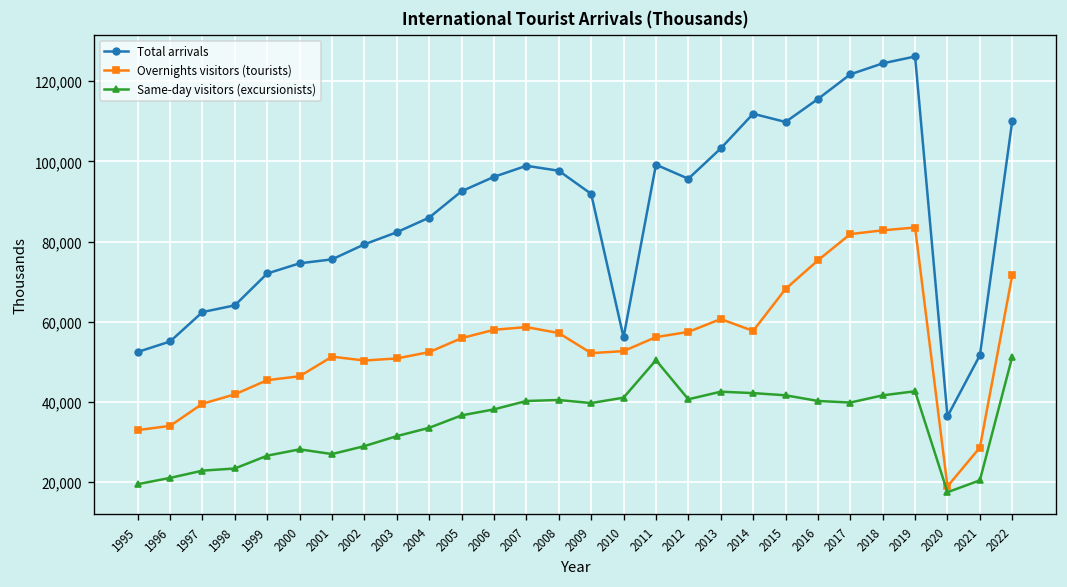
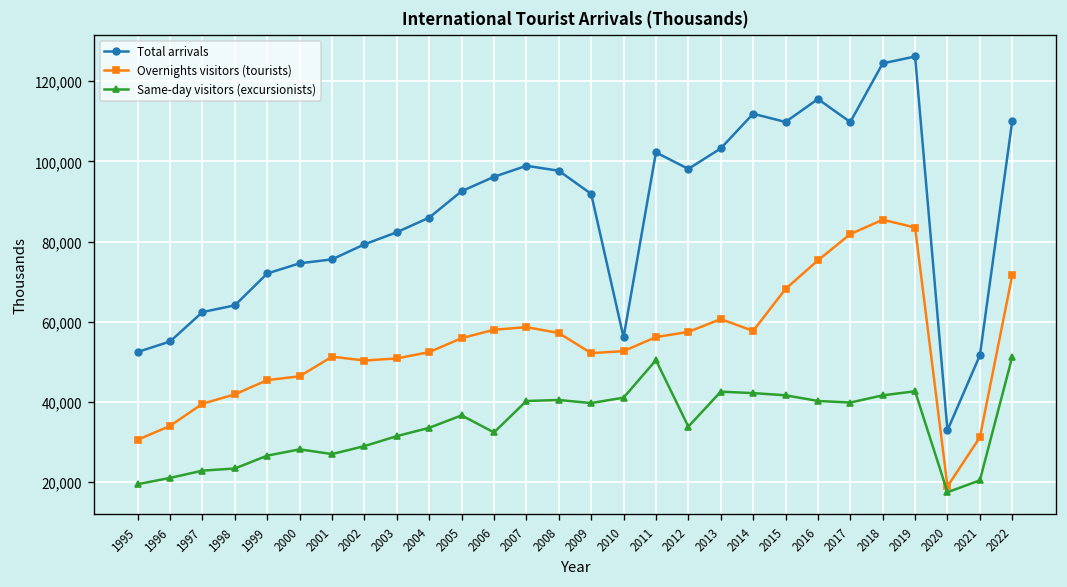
  {
    "Total arrivals": {
      "1995": "52,000",
      "1996": "55,000",
      "1997": "62,000",
      "1998": "64,000",
      "1999": "72,000",
      "2000": "75,000",
      "2001": "76,000",
      "2002": "79,000",
      "2003": "82,000",
      "2004": "86,000",
      "2005": "93,000",
      "2006": "96,000",
      "2007": "99,000",
      "2008": "98,000",
      "2009": "92,000",
      "2010": "56,000",
-     "2011": "99,000",
-     "2012": "96,000",
+     "2011": "102,000",
+     "2012": "98,000",
      "2013": "103,000",
      "2014": "112,000",
      "2015": "110,000",
      "2016": "116,000",
-     "2017": "122,000",
+     "2017": "110,000",
      "2018": "124,000",
      "2019": "126,000",
-     "2020": "36,000",
+     "2020": "33,000",
      "2021": "52,000",
      "2022": "110,000"
    },
    "Overnights visitors (tourists)": {
-     "1995": "33,000",
+     "1995": "31,000",
      "1996": "34,000",
      "1997": "40,000",
      "1998": "42,000",
      "1999": "45,000",
      "2000": "46,000",
      "2001": "51,000",
      "2002": "50,000",
      "2003": "51,000",
      "2004": "52,000",
      "2005": "56,000",
      "2006": "58,000",
      "2007": "59,000",
      "2008": "57,000",
      "2009": "52,000",
      "2010": "53,000",
      "2011": "56,000",
      "2012": "57,000",
      "2013": "61,000",
      "2014": "58,000",
      "2015": "68,000",
      "2016": "75,000",
      "2017": "82,000",
-     "2018": "83,000",
+     "2018": "85,000",
      "2019": "84,000",
      "2020": "19,000",
-     "2021": "29,000",
+     "2021": "31,000",
      "2022": "72,000"
    },
    "Same-day visitors (excursionists)": {
      "1995": "19,000",
      "1996": "21,000",
      "1997": "23,000",
      "1998": "23,000",
      "1999": "27,000",
      "2000": "28,000",
      "2001": "27,000",
      "2002": "29,000",
      "2003": "31,000",
      "2004": "34,000",
      "2005": "37,000",
-     "2006": "38,000",
+     "2006": "32,000",
      "2007": "40,000",
      "2008": "40,000",
      "2009": "40,000",
      "2010": "41,000",
      "2011": "50,000",
-     "2012": "41,000",
+     "2012": "34,000",
      "2013": "43,000",
      "2014": "42,000",
      "2015": "42,000",
      "2016": "40,000",
      "2017": "40,000",
      "2018": "42,000",
      "2019": "43,000",
      "2020": "17,000",
      "2021": "20,000",
      "2022": "51,000"
    }
  }
